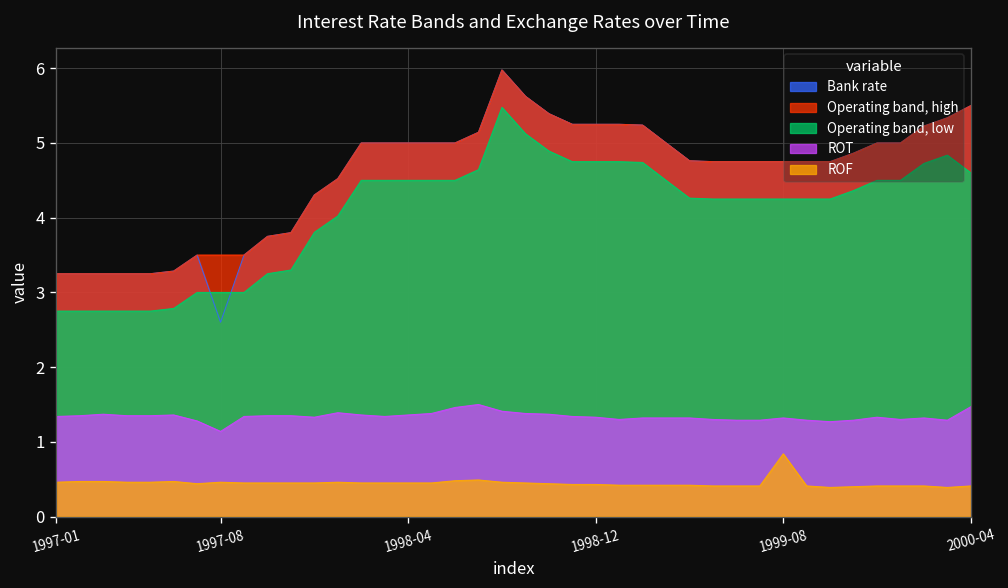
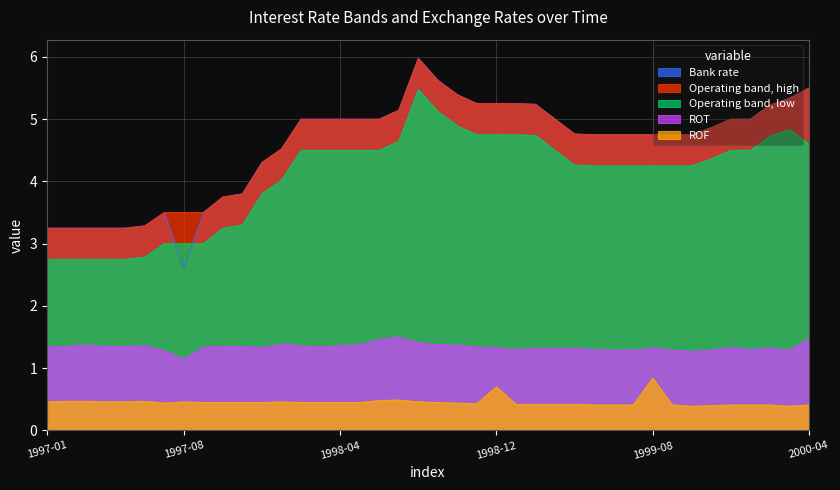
  {
    "Bank rate": {
      "1997-08": 2.6
    },
    "Operating band, high": {
      "1997-08": 3.5
    },
    "Operating band, low": {
      "1997-01": 2.8,
      "1997-08": 3.0,
      "1998-04": 4.5,
      "1998-12": 4.8,
      "1999-08": 4.3,
      "2000-04": 4.6
    },
    "ROT": {
      "1997-01": 1.3,
      "1997-08": 1.1,
      "1998-04": 1.4,
      "1998-12": 1.3,
      "1999-08": 1.3,
      "2000-04": 1.5
    },
    "ROF": {
      "1997-01": 0.5,
      "1997-08": 0.5,
      "1998-04": 0.5,
-     "1998-12": 0.4,
+     "1998-12": 0.7,
      "1999-08": 0.8,
      "2000-04": 0.4
    }
  }
